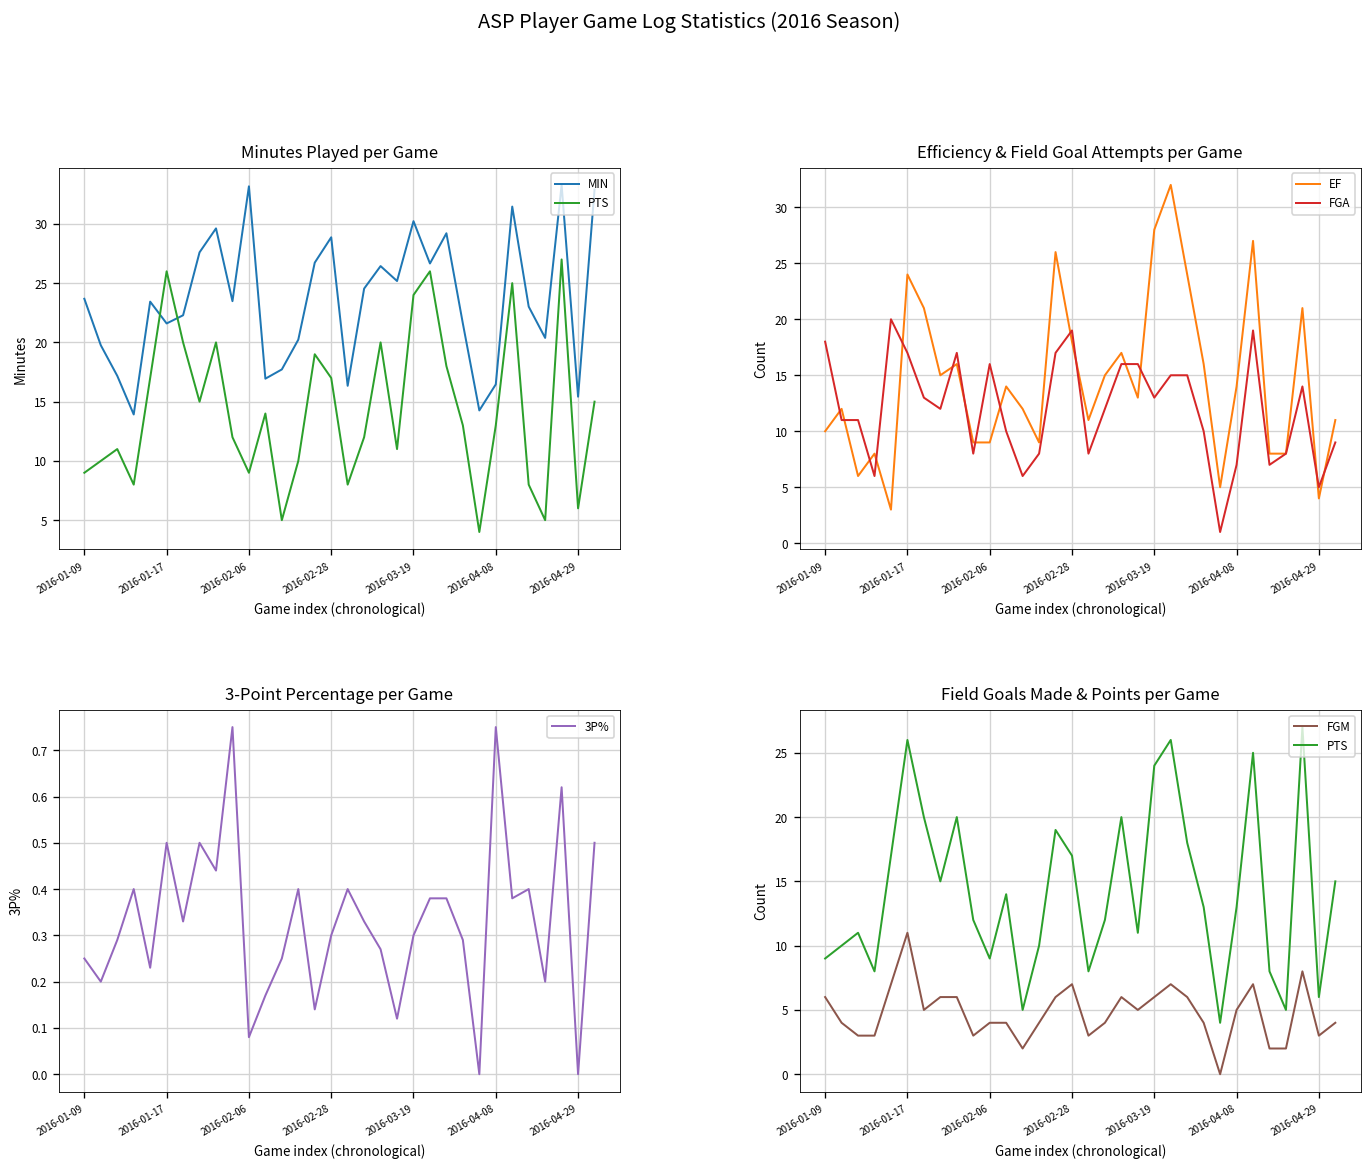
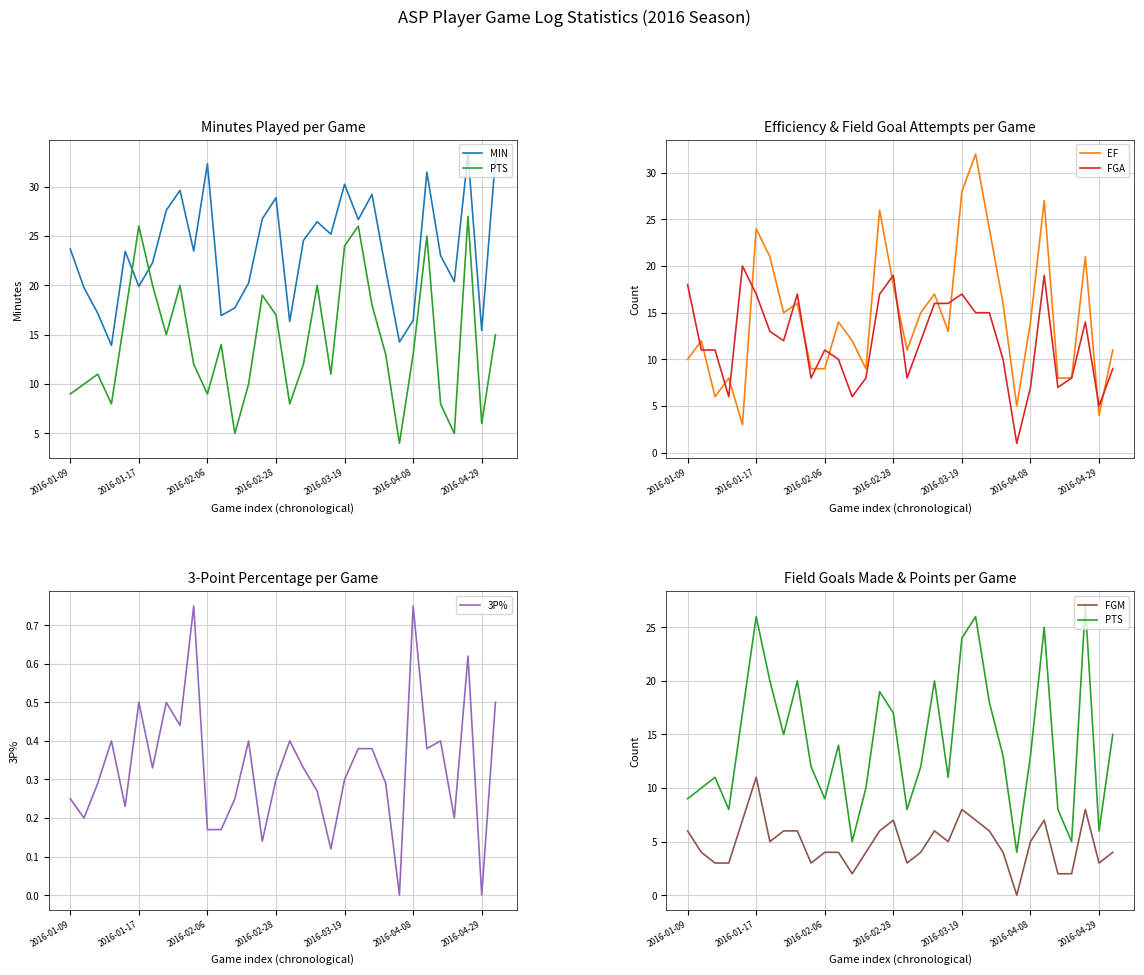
  {
    "Minutes Played per Game": {
      "MIN": {
        "2016-01-09": 24,
-       "2016-01-17": 22,
-       "2016-02-06": 33,
+       "2016-01-17": 20,
+       "2016-02-06": 32,
        "2016-02-28": 29,
        "2016-03-19": 30,
        "2016-04-08": 16,
        "2016-04-29": 15
      },
      "PTS": {
        "2016-01-09": 9,
        "2016-01-17": 26,
        "2016-02-06": 9,
        "2016-02-28": 17,
        "2016-03-19": 24,
        "2016-04-08": 13,
        "2016-04-29": 6
      }
    },
    "Efficiency & Field Goal Attempts per Game": {
      "EF": {
        "2016-01-09": 10,
        "2016-01-17": 24,
        "2016-02-06": 9,
        "2016-02-28": 18,
        "2016-03-19": 28,
        "2016-04-08": 14,
        "2016-04-29": 4
      },
      "FGA": {
        "2016-01-09": 18,
        "2016-01-17": 17,
-       "2016-02-06": 16,
+       "2016-02-06": 11,
        "2016-02-28": 19,
-       "2016-03-19": 13,
+       "2016-03-19": 17,
        "2016-04-08": 7,
        "2016-04-29": 5
      }
    },
    "3-Point Percentage per Game": {
      "2016-01-09": 0.25,
      "2016-01-17": 0.50,
-     "2016-02-06": 0.08,
+     "2016-02-06": 0.17,
      "2016-02-28": 0.30,
      "2016-03-19": 0.30,
      "2016-04-08": 0.75,
      "2016-04-29": 0.00
    },
    "Field Goals Made & Points per Game": {
      "FGM": {
        "2016-01-09": 6,
        "2016-01-17": 11,
        "2016-02-06": 4,
        "2016-02-28": 7,
-       "2016-03-19": 6,
+       "2016-03-19": 8,
        "2016-04-08": 5,
        "2016-04-29": 3
      },
      "PTS": {
        "2016-01-09": 9,
        "2016-01-17": 26,
        "2016-02-06": 9,
        "2016-02-28": 17,
        "2016-03-19": 24,
        "2016-04-08": 13,
        "2016-04-29": 6
      }
    }
  }
